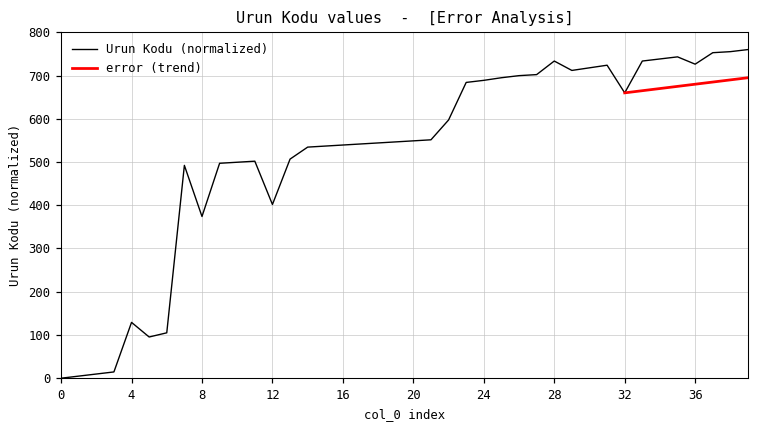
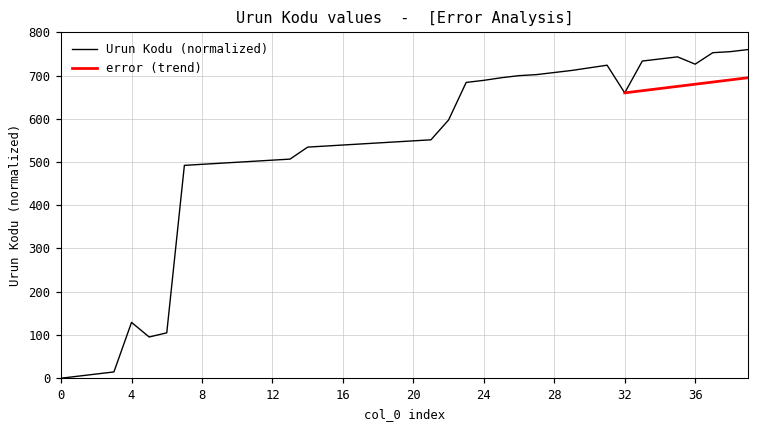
  {
    "Urun Kodu (normalized)": {
      "0": 0,
      "4": 130,
-     "8": 370,
-     "12": 400,
+     "8": 490,
+     "12": 500,
      "16": 540,
      "20": 550,
      "24": 690,
-     "28": 730,
+     "28": 710,
      "36": 730
    },
    "error (trend)": {
      "36": 680
    }
  }
